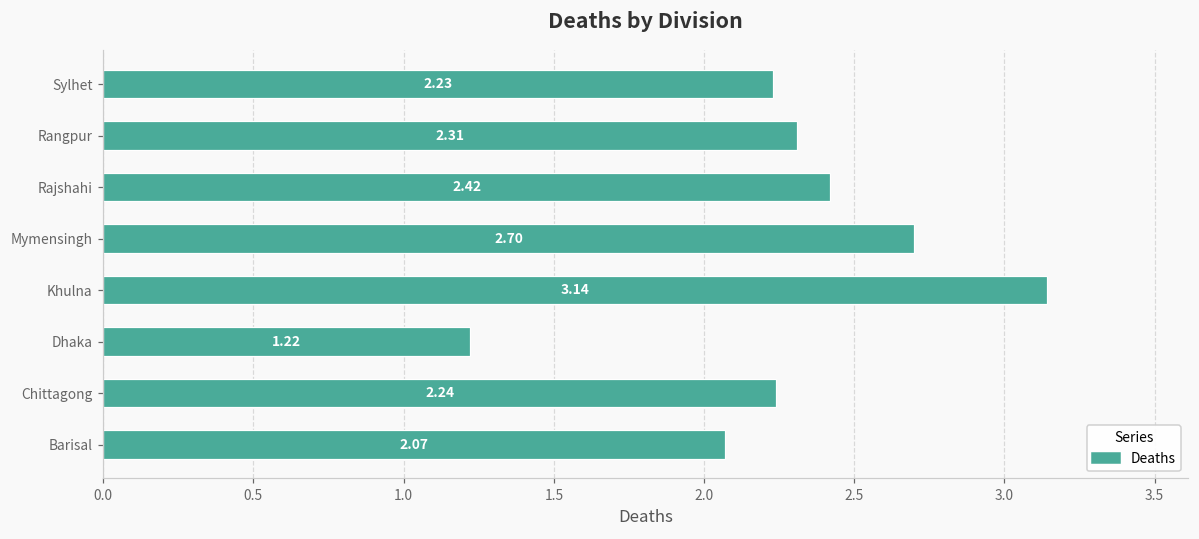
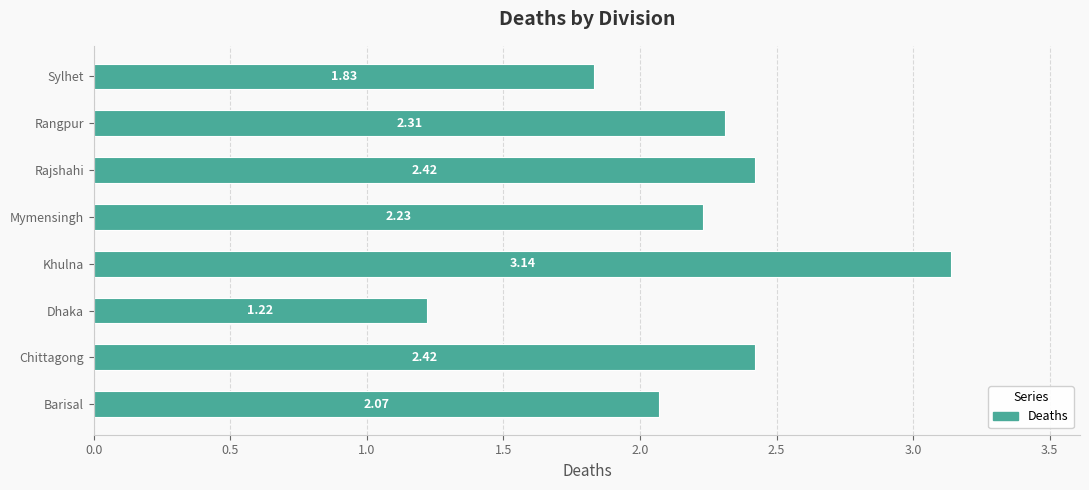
  {
-   "Sylhet": 2.23,
+   "Sylhet": 1.83,
    "Rangpur": 2.31,
    "Rajshahi": 2.42,
-   "Mymensingh": 2.70,
+   "Mymensingh": 2.23,
    "Khulna": 3.14,
    "Dhaka": 1.22,
-   "Chittagong": 2.24,
+   "Chittagong": 2.42,
    "Barisal": 2.07
  }
